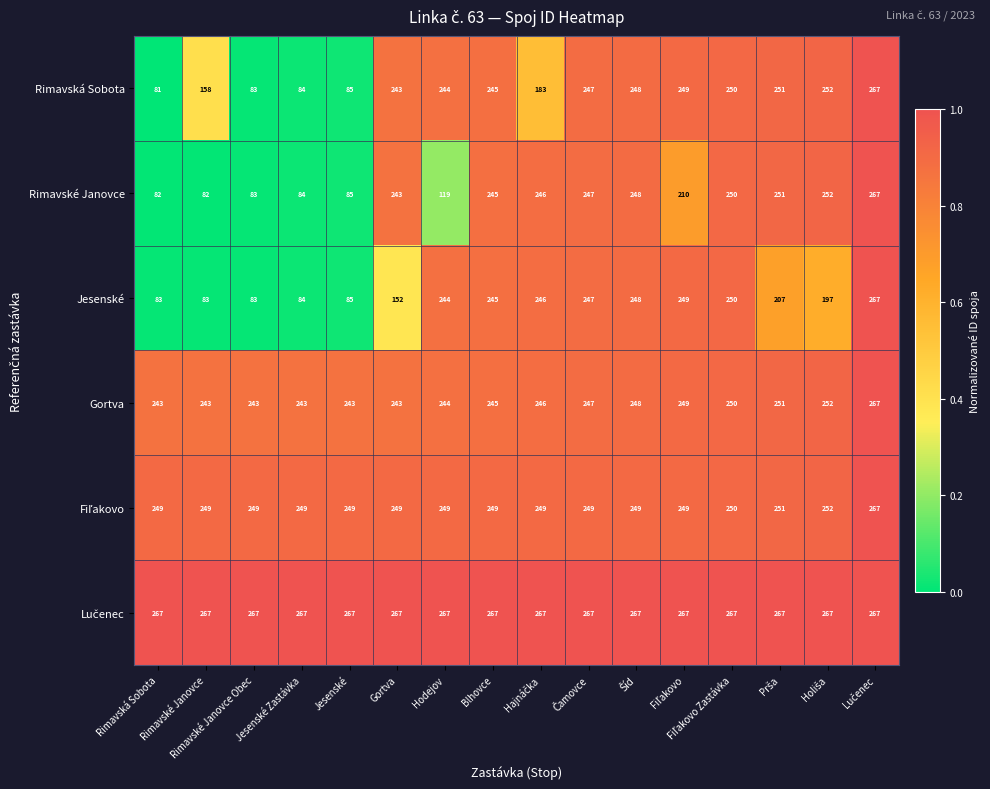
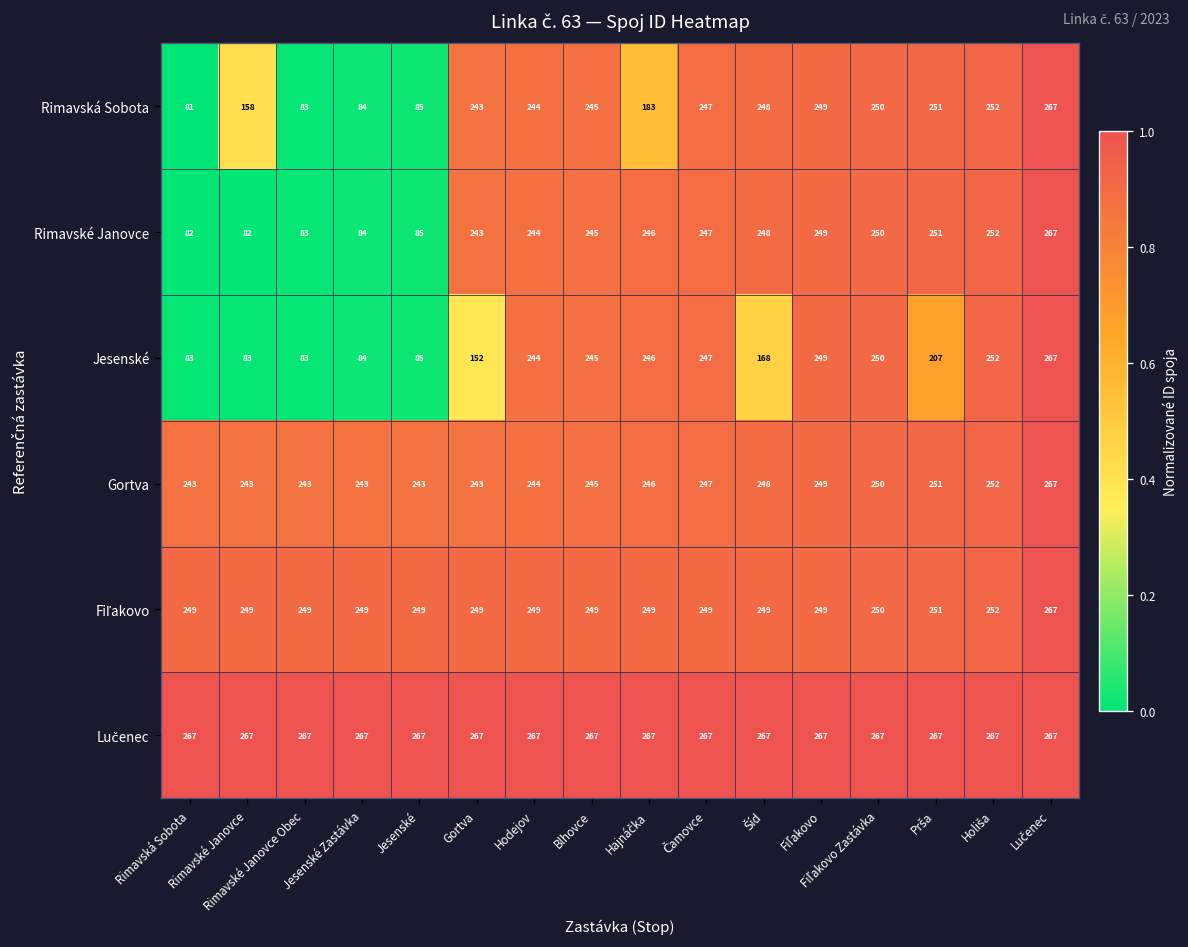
  {
    "Rimavská Sobota": {
      "Rimavská Sobota": 81,
      "Rimavské Janovce": 158,
      "Rimavské Janovce Obec": 83,
      "Jesenské Zastávka": 84,
      "Jesenské": 85,
      "Gortva": 243,
      "Hodejov": 244,
      "Blhovce": 245,
      "Hajnáčka": 183,
      "Čamovce": 247,
      "Šíd": 248,
      "Fiľakovo": 249,
      "Fiľakovo Zastávka": 250,
      "Prša": 251,
      "Holiša": 252,
      "Lučenec": 267
    },
    "Rimavské Janovce": {
      "Rimavská Sobota": 82,
      "Rimavské Janovce": 82,
      "Rimavské Janovce Obec": 83,
      "Jesenské Zastávka": 84,
      "Jesenské": 85,
      "Gortva": 243,
-     "Hodejov": 119,
+     "Hodejov": 244,
      "Blhovce": 245,
      "Hajnáčka": 246,
      "Čamovce": 247,
      "Šíd": 248,
-     "Fiľakovo": 210,
+     "Fiľakovo": 249,
      "Fiľakovo Zastávka": 250,
      "Prša": 251,
      "Holiša": 252,
      "Lučenec": 267
    },
    "Jesenské": {
      "Rimavská Sobota": 83,
      "Rimavské Janovce": 83,
      "Rimavské Janovce Obec": 83,
      "Jesenské Zastávka": 84,
      "Jesenské": 85,
      "Gortva": 152,
      "Hodejov": 244,
      "Blhovce": 245,
      "Hajnáčka": 246,
      "Čamovce": 247,
-     "Šíd": 248,
+     "Šíd": 168,
      "Fiľakovo": 249,
      "Fiľakovo Zastávka": 250,
      "Prša": 207,
-     "Holiša": 197,
+     "Holiša": 252,
      "Lučenec": 267
    },
    "Gortva": {
      "Rimavská Sobota": 243,
      "Rimavské Janovce": 243,
      "Rimavské Janovce Obec": 243,
      "Jesenské Zastávka": 243,
      "Jesenské": 243,
      "Gortva": 243,
      "Hodejov": 244,
      "Blhovce": 245,
      "Hajnáčka": 246,
      "Čamovce": 247,
      "Šíd": 248,
      "Fiľakovo": 249,
      "Fiľakovo Zastávka": 250,
      "Prša": 251,
      "Holiša": 252,
      "Lučenec": 267
    },
    "Fiľakovo": {
      "Rimavská Sobota": 249,
      "Rimavské Janovce": 249,
      "Rimavské Janovce Obec": 249,
      "Jesenské Zastávka": 249,
      "Jesenské": 249,
      "Gortva": 249,
      "Hodejov": 249,
      "Blhovce": 249,
      "Hajnáčka": 249,
      "Čamovce": 249,
      "Šíd": 249,
      "Fiľakovo": 249,
      "Fiľakovo Zastávka": 250,
      "Prša": 251,
      "Holiša": 252,
      "Lučenec": 267
    },
    "Lučenec": {
      "Rimavská Sobota": 267,
      "Rimavské Janovce": 267,
      "Rimavské Janovce Obec": 267,
      "Jesenské Zastávka": 267,
      "Jesenské": 267,
      "Gortva": 267,
      "Hodejov": 267,
      "Blhovce": 267,
      "Hajnáčka": 267,
      "Čamovce": 267,
      "Šíd": 267,
      "Fiľakovo": 267,
      "Fiľakovo Zastávka": 267,
      "Prša": 267,
      "Holiša": 267,
      "Lučenec": 267
    }
  }
